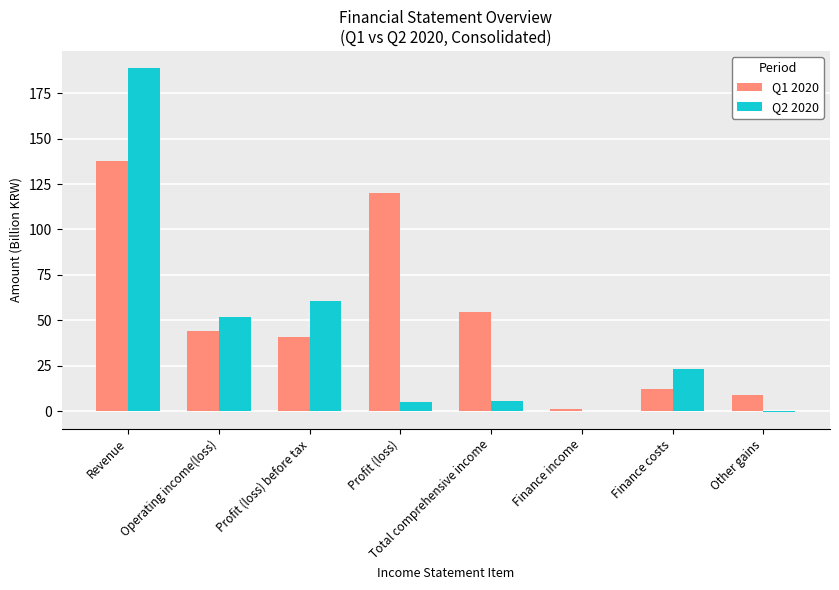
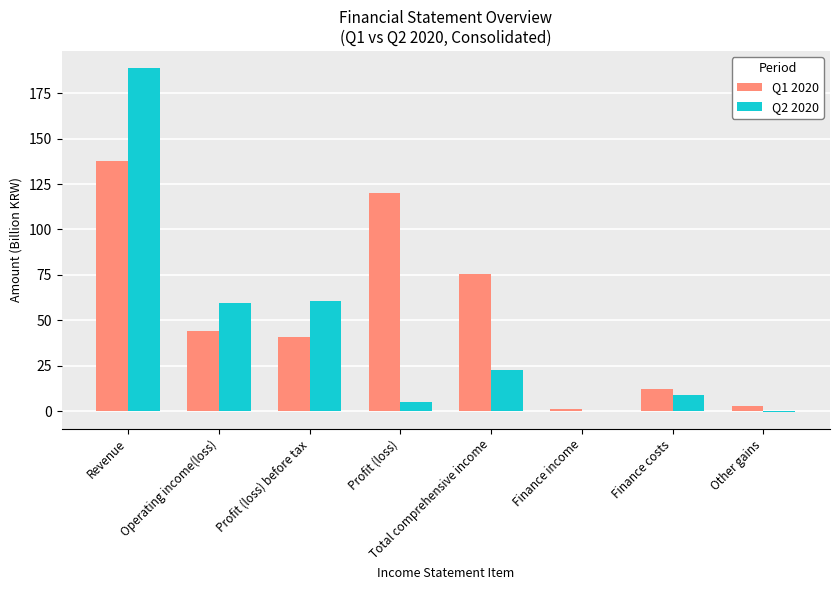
  {
    "Q1 2020": {
      "Revenue": 137,
      "Operating income(loss)": 44,
      "Profit (loss) before tax": 41,
      "Profit (loss)": 120,
-     "Total comprehensive income": 55,
+     "Total comprehensive income": 75,
      "Finance costs": 12,
-     "Other gains": 9
+     "Other gains": 3
    },
    "Q2 2020": {
      "Revenue": 189,
-     "Operating income(loss)": 52,
+     "Operating income(loss)": 59,
      "Profit (loss) before tax": 61,
      "Profit (loss)": 5,
-     "Total comprehensive income": 6,
-     "Finance costs": 23
+     "Total comprehensive income": 23,
+     "Finance costs": 9
    }
  }
